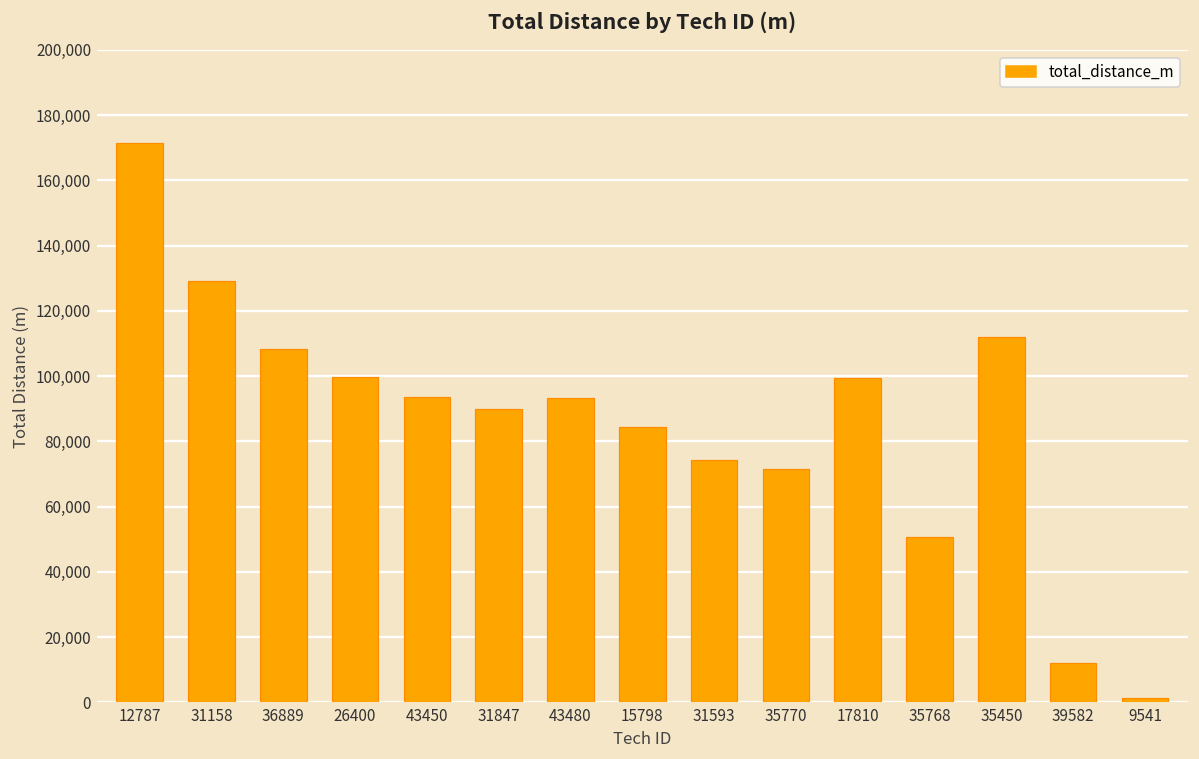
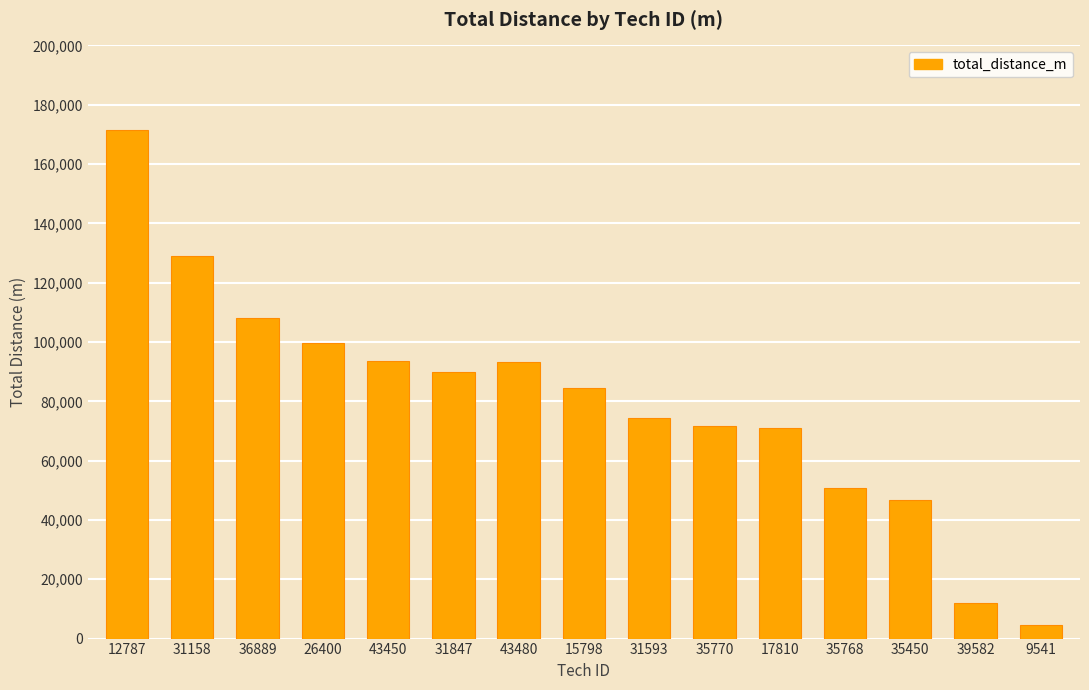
  {
    "12787": "172,000",
    "31158": "129,000",
    "36889": "108,000",
    "26400": "100,000",
    "43450": "94,000",
    "31847": "90,000",
    "43480": "93,000",
    "15798": "85,000",
    "31593": "74,000",
    "35770": "72,000",
-   "17810": "99,000",
+   "17810": "71,000",
    "35768": "51,000",
-   "35450": "112,000",
+   "35450": "47,000",
    "39582": "12,000",
-   "9541": "1,000"
+   "9541": "5,000"
  }
